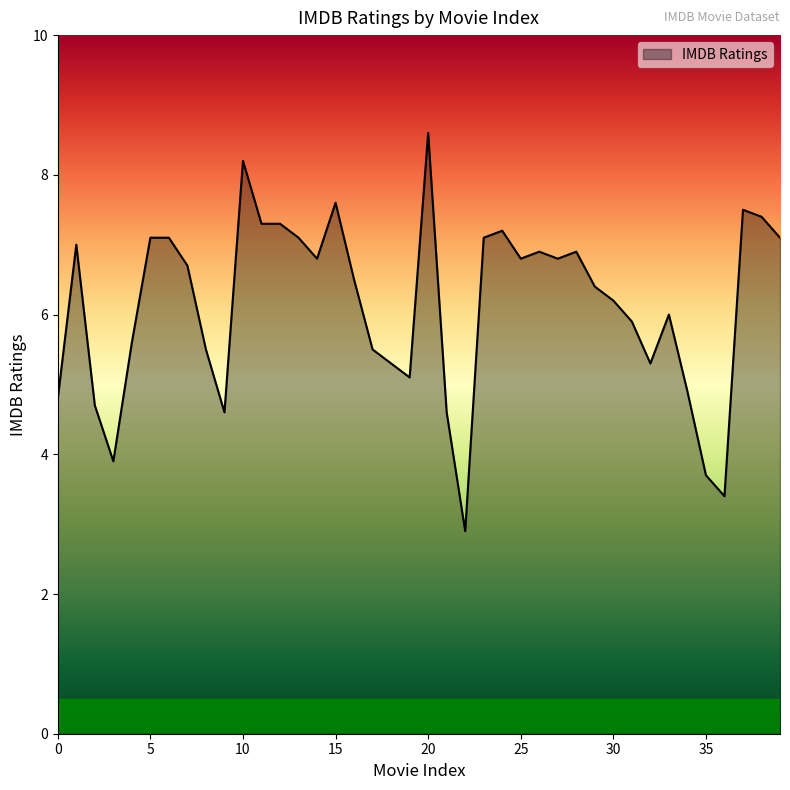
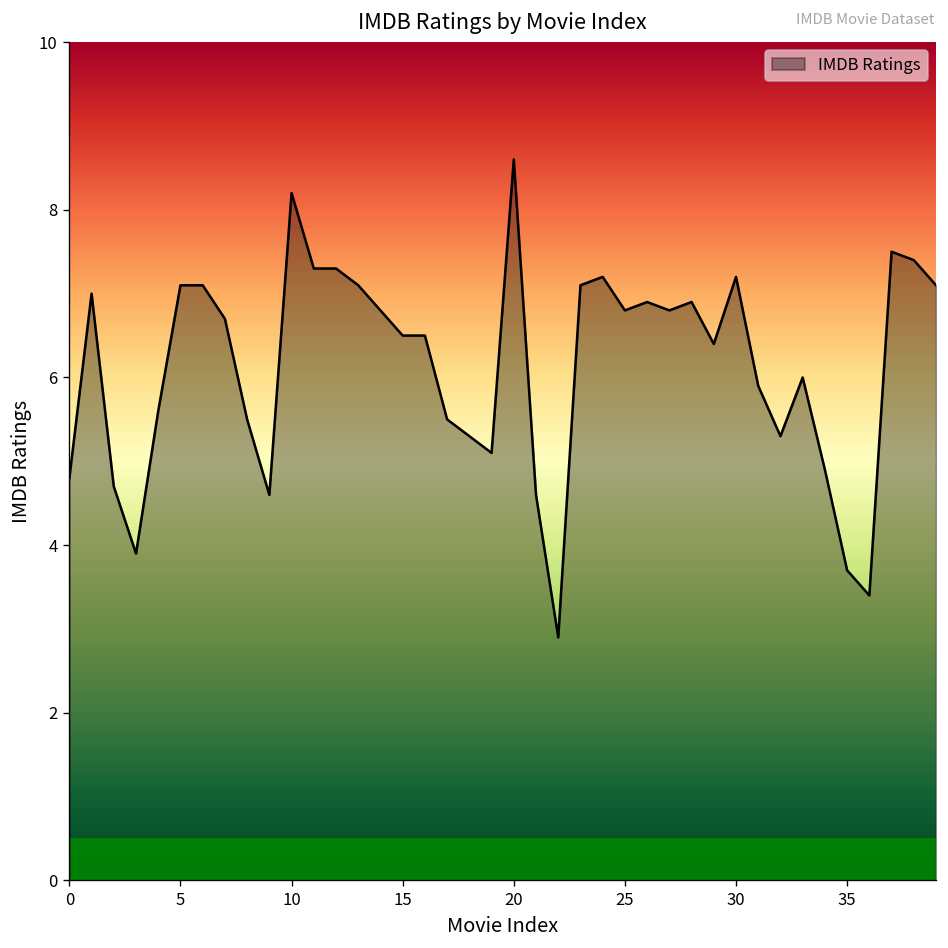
  {
    "0": 4.8,
    "5": 7.1,
    "10": 8.2,
-   "15": 7.6,
+   "15": 6.5,
    "20": 8.6,
    "25": 6.8,
-   "30": 6.2,
+   "30": 7.2,
    "35": 3.7
  }
